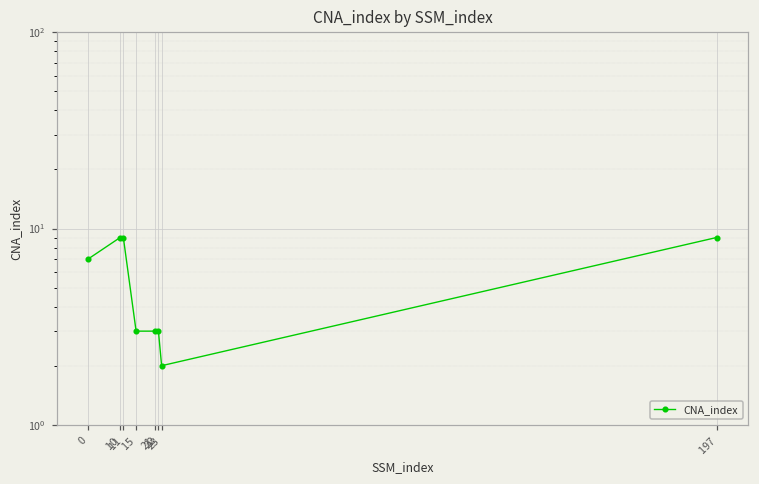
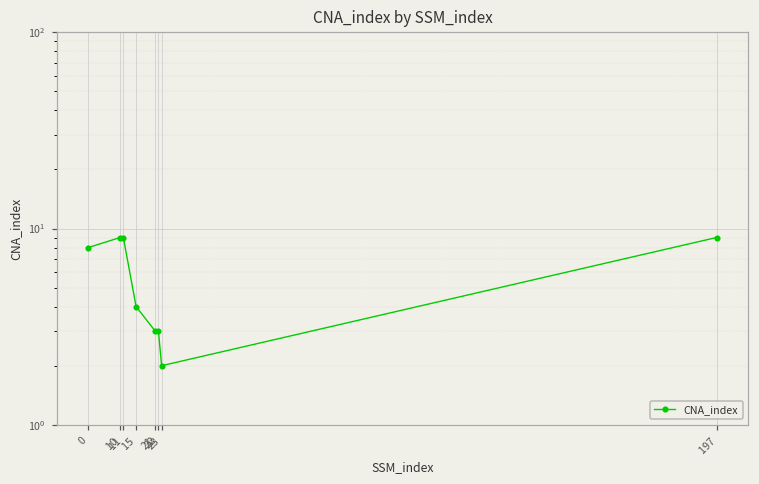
  {
-   "0": 7,
+   "0": 8,
    "10": 9,
    "11": 9,
-   "15": 3,
+   "15": 4,
    "21": 3,
    "22": 3,
    "23": 2,
    "197": 9
  }
